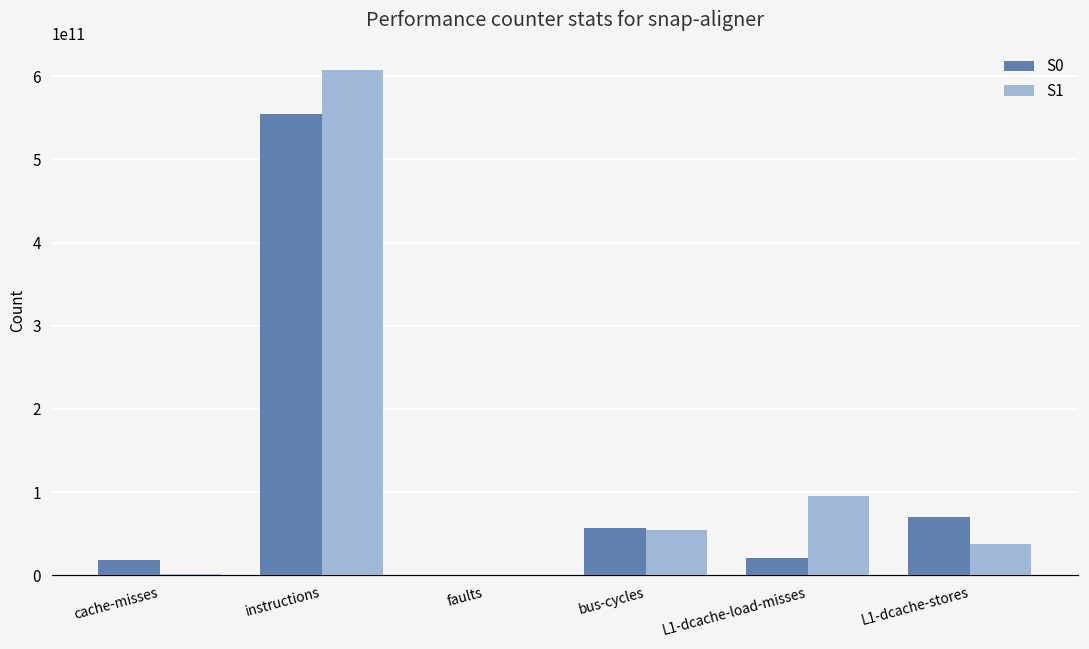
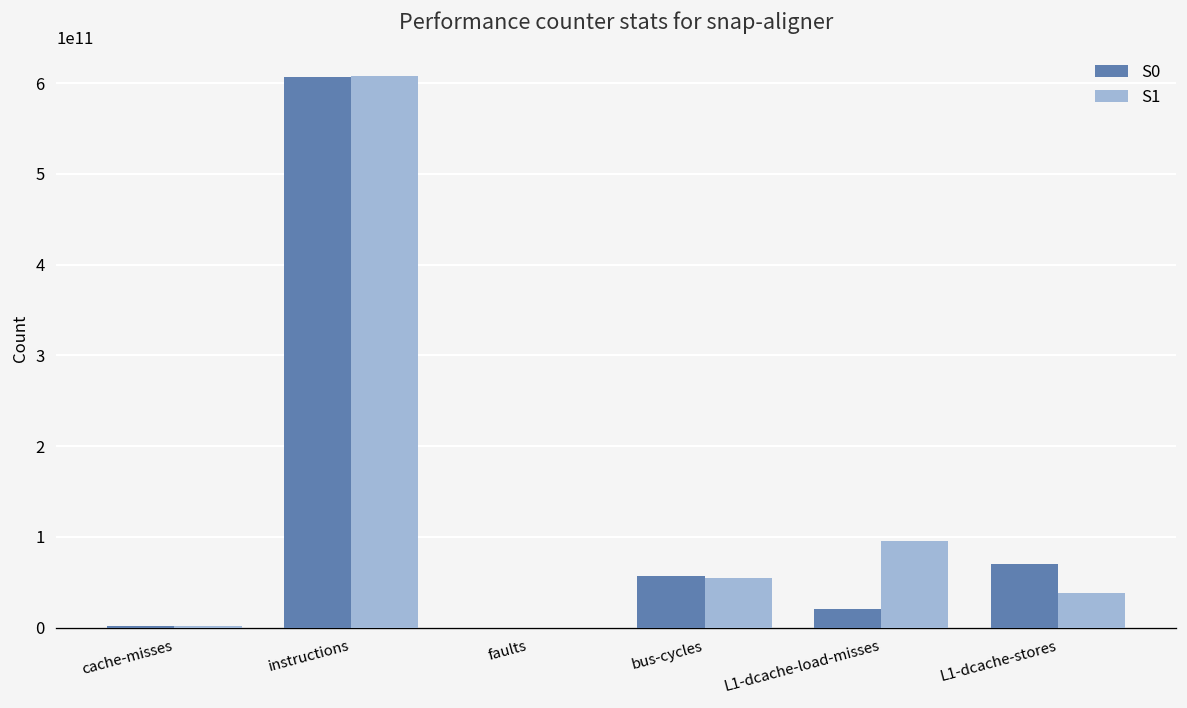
  {
    "S0": {
-     "cache-misses": 20000000000,
-     "instructions": 550000000000,
+     "cache-misses": 0,
+     "instructions": 610000000000,
      "bus-cycles": 60000000000,
      "L1-dcache-load-misses": 20000000000,
      "L1-dcache-stores": 70000000000
    },
    "S1": {
      "instructions": 610000000000,
      "bus-cycles": 60000000000,
      "L1-dcache-load-misses": 100000000000,
      "L1-dcache-stores": 40000000000
    }
  }
